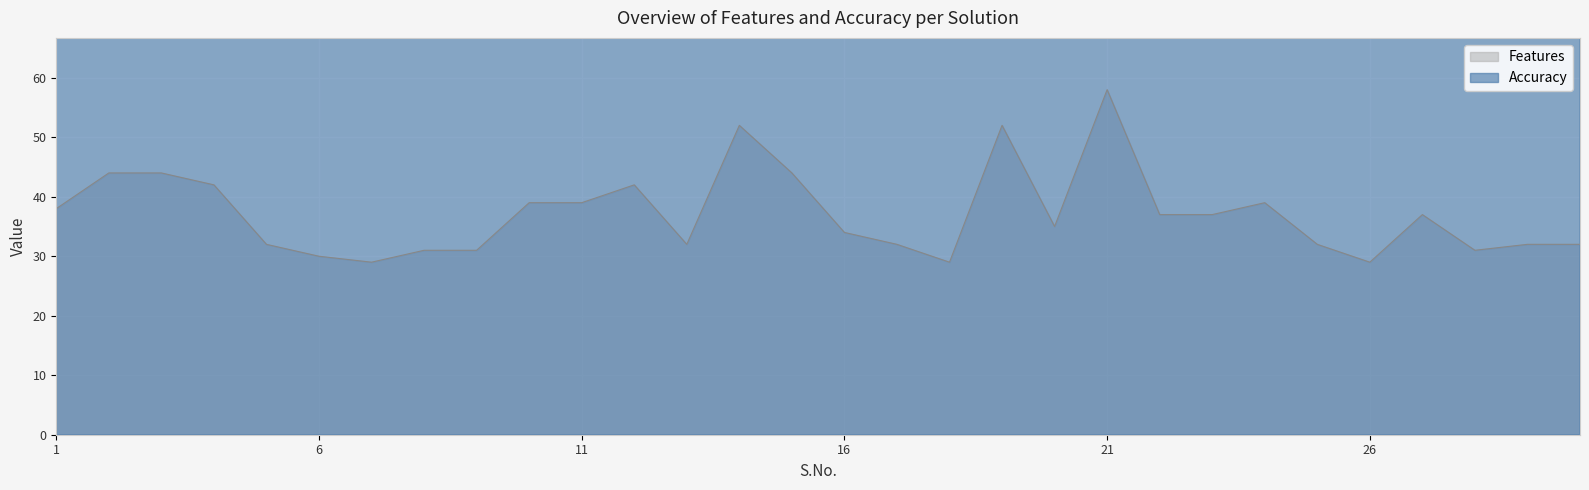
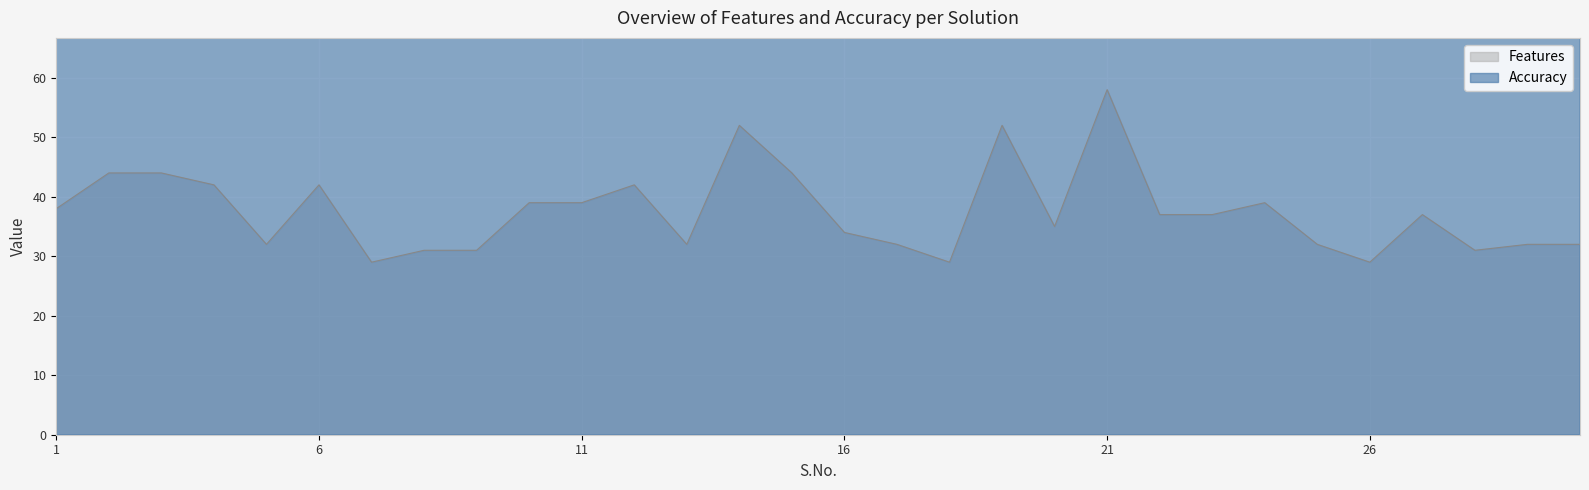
  {
    "Features": {
      "1": 38,
-     "6": 30,
+     "6": 42,
      "11": 39,
      "16": 34,
      "21": 58,
      "26": 29
    }
  }
